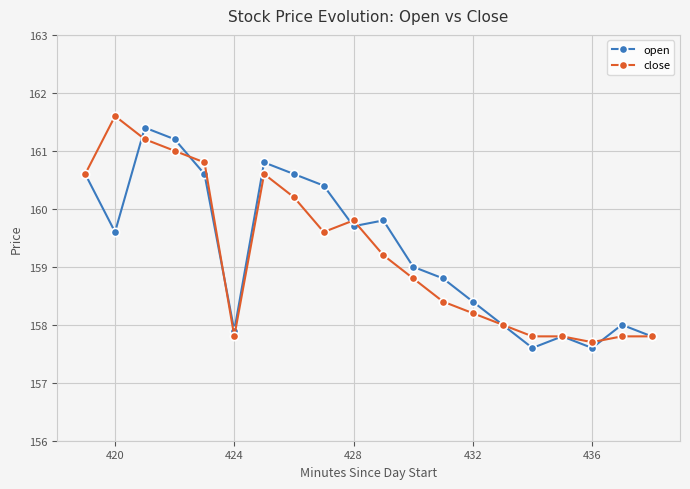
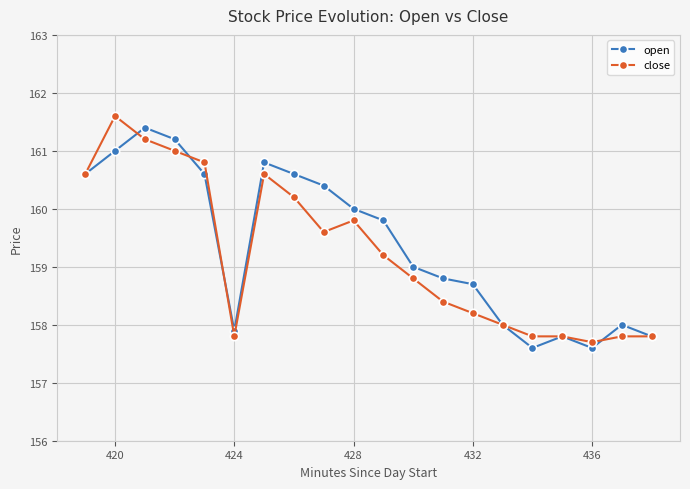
  {
    "open": {
-     "420": 159.6,
+     "420": 161.0,
      "424": 157.9,
-     "428": 159.7,
-     "432": 158.4,
+     "428": 160.0,
+     "432": 158.7,
      "436": 157.6
    },
    "close": {
      "420": 161.6,
      "424": 157.8,
      "428": 159.8,
      "432": 158.2,
      "436": 157.7
    }
  }
